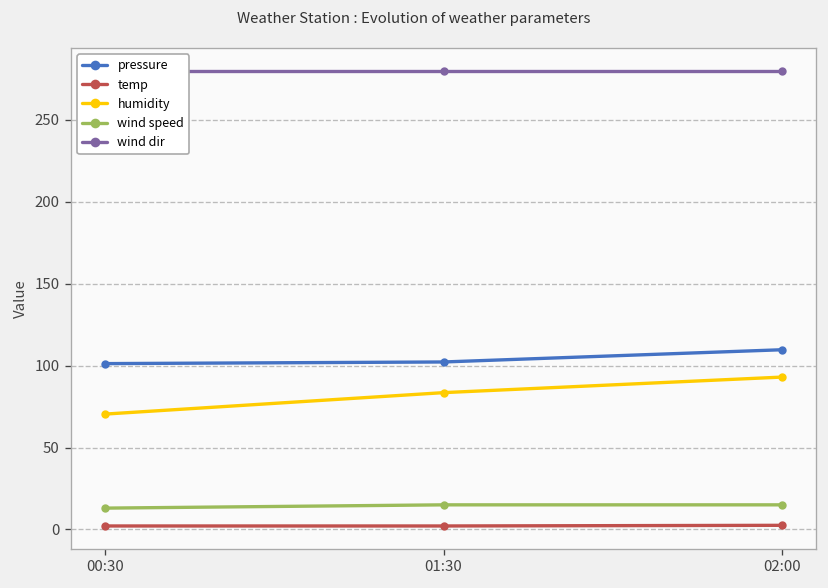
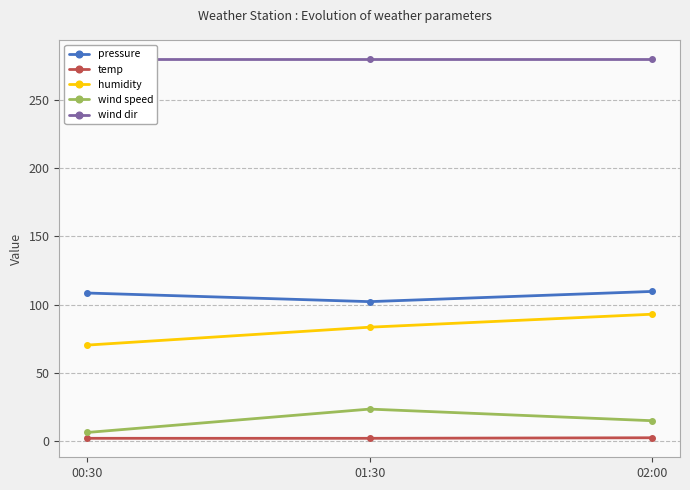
  {
    "pressure": {
-     "00:30": 101,
+     "00:30": 109,
      "01:30": 102,
      "02:00": 110
    },
    "temp": {
      "00:30": 2,
      "01:30": 2,
      "02:00": 3
    },
    "humidity": {
      "00:30": 70,
      "01:30": 84,
      "02:00": 93
    },
    "wind speed": {
-     "00:30": 13,
-     "01:30": 15,
+     "00:30": 6,
+     "01:30": 24,
      "02:00": 15
    },
    "wind dir": {
      "01:30": 280,
      "02:00": 280
    }
  }
